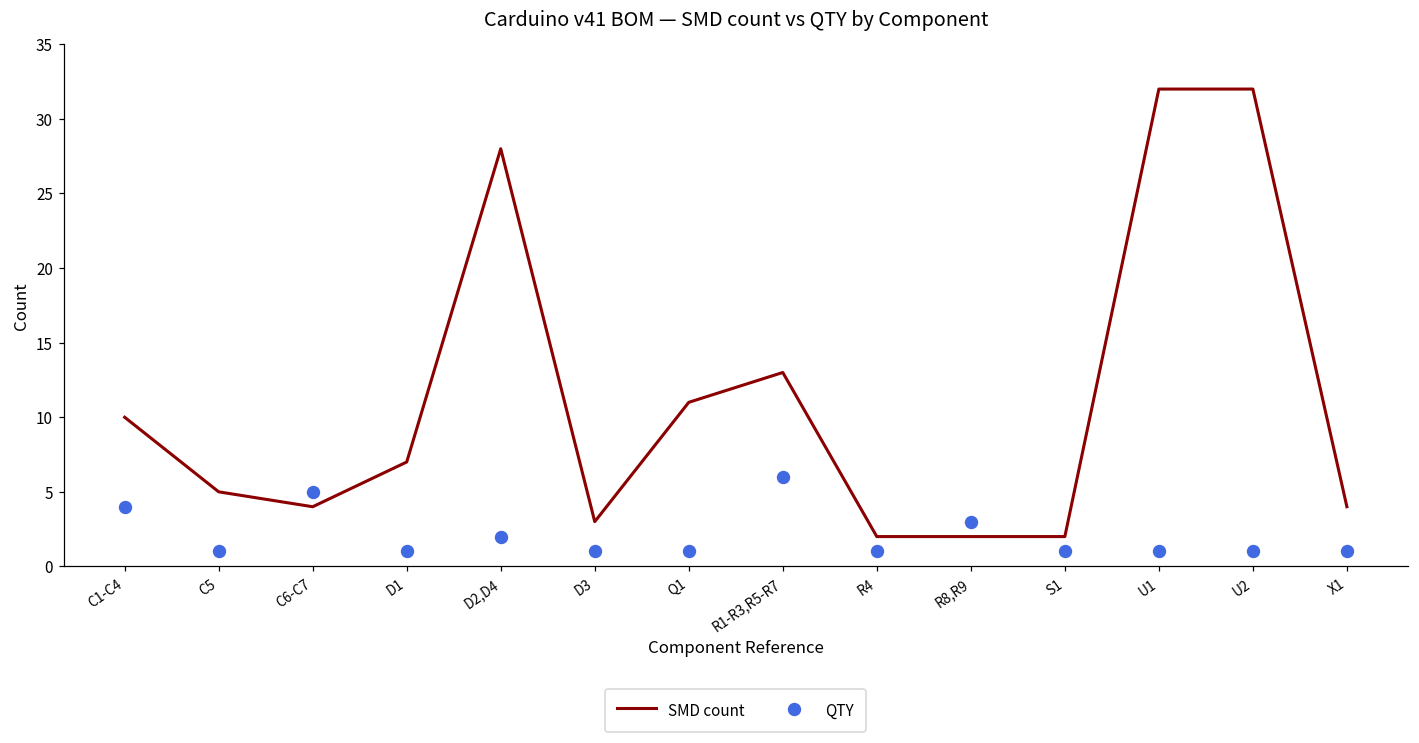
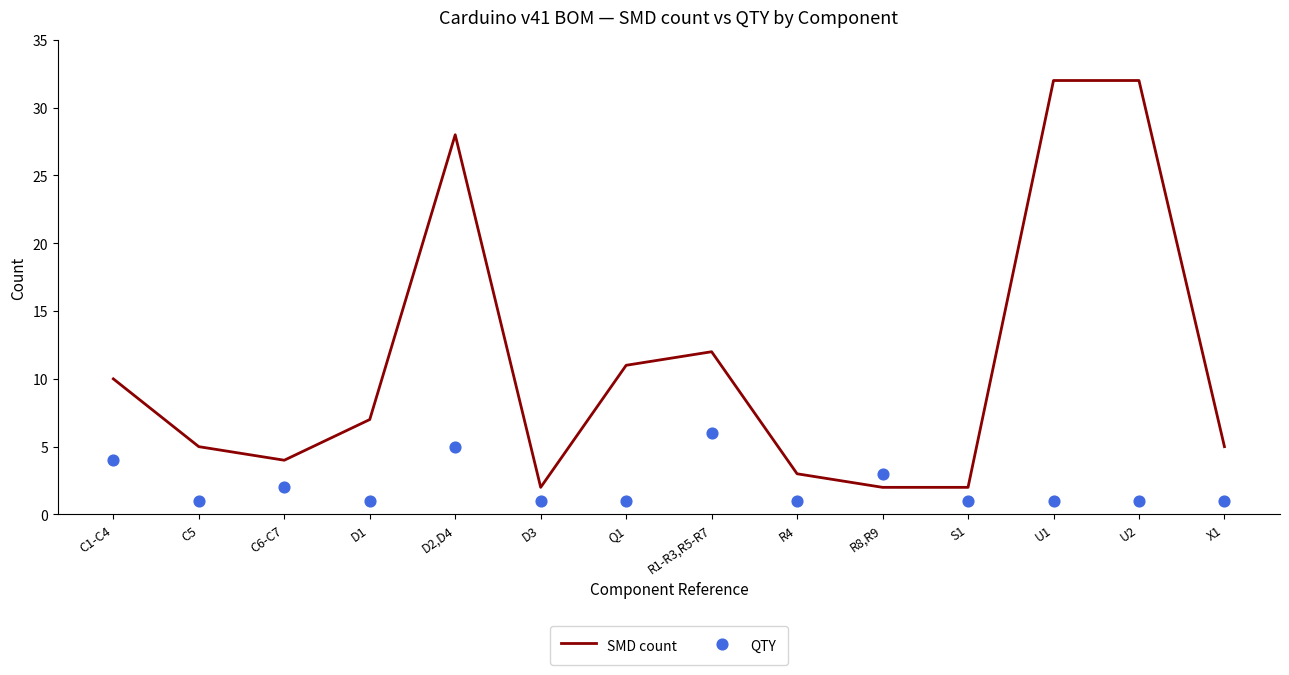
  {
    "SMD count": {
      "C1-C4": 10,
      "C5": 5,
      "C6-C7": 4,
      "D1": 7,
      "D2,D4": 28,
-     "D3": 3,
+     "D3": 2,
      "Q1": 11,
-     "R1-R3,R5-R7": 13,
-     "R4": 2,
+     "R1-R3,R5-R7": 12,
+     "R4": 3,
      "R8,R9": 2,
      "S1": 2,
      "U1": 32,
      "U2": 32,
-     "X1": 4
+     "X1": 5
    },
    "QTY": {
-     "C6-C7": 5,
-     "D2,D4": 2
+     "C6-C7": 2,
+     "D2,D4": 5
    }
  }
